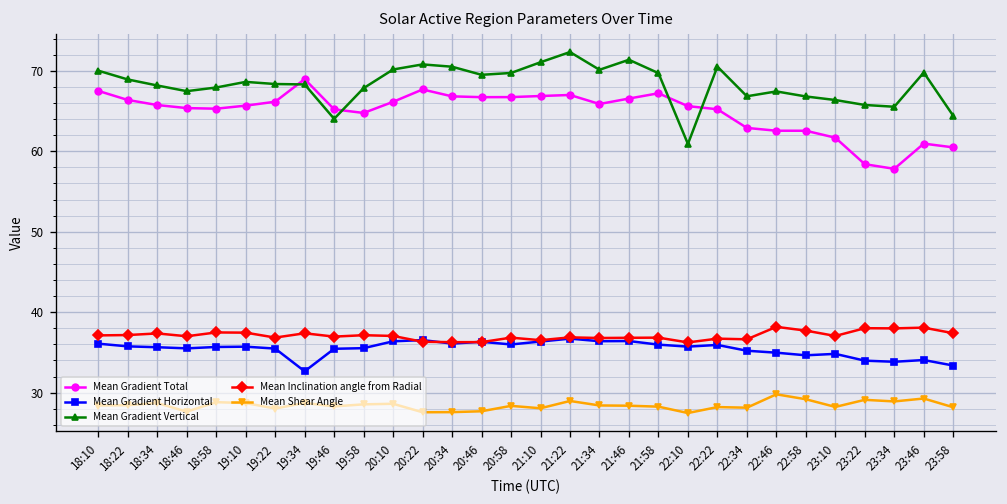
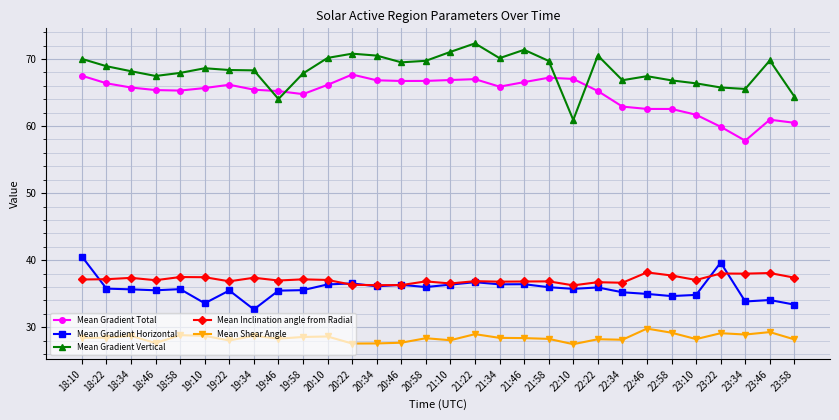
  {
    "Mean Gradient Total": {
      "18:10": 68,
      "18:22": 66,
      "18:34": 66,
      "18:46": 65,
      "18:58": 65,
      "19:10": 66,
      "19:22": 66,
-     "19:34": 69,
+     "19:34": 65,
      "19:46": 65,
      "19:58": 65,
      "20:10": 66,
      "20:22": 68,
      "20:34": 67,
      "20:46": 67,
      "20:58": 67,
      "21:10": 67,
      "21:22": 67,
      "21:34": 66,
      "21:46": 67,
      "21:58": 67,
-     "22:10": 66,
+     "22:10": 67,
      "22:22": 65,
      "22:34": 63,
      "22:46": 63,
      "22:58": 63,
      "23:10": 62,
-     "23:22": 58,
+     "23:22": 60,
      "23:34": 58,
      "23:46": 61,
      "23:58": 60
    },
    "Mean Gradient Horizontal": {
-     "18:10": 36,
+     "18:10": 41,
      "18:22": 36,
      "18:34": 36,
      "18:46": 36,
      "18:58": 36,
-     "19:10": 36,
+     "19:10": 34,
      "19:22": 35,
      "19:34": 33,
      "19:46": 35,
      "19:58": 36,
      "20:10": 36,
      "20:58": 36,
      "21:34": 36,
      "21:46": 36,
      "21:58": 36,
      "22:10": 36,
      "22:22": 36,
      "22:34": 35,
      "22:46": 35,
      "22:58": 35,
      "23:10": 35,
-     "23:22": 34,
+     "23:22": 40,
      "23:34": 34,
      "23:46": 34,
      "23:58": 33
    },
    "Mean Gradient Vertical": {
      "18:10": 70,
      "18:22": 69,
      "18:34": 68,
      "18:46": 67,
      "18:58": 68,
      "19:10": 69,
      "19:22": 68,
      "19:34": 68,
      "19:46": 64,
      "19:58": 68,
      "20:10": 70,
      "20:22": 71,
      "20:34": 71,
      "20:46": 70,
      "20:58": 70,
      "21:10": 71,
      "21:22": 72,
      "21:34": 70,
      "21:46": 71,
      "21:58": 70,
      "22:10": 61,
      "22:22": 71,
      "22:34": 67,
      "22:46": 67,
      "22:58": 67,
      "23:10": 66,
      "23:22": 66,
      "23:34": 66,
      "23:46": 70,
      "23:58": 64
    },
    "Mean Inclination angle from Radial": {
      "18:10": 37,
      "18:22": 37,
      "18:34": 37,
      "18:46": 37,
      "18:58": 37,
      "19:10": 37,
      "19:22": 37,
      "19:34": 37,
      "19:46": 37,
      "19:58": 37,
      "20:10": 37,
      "20:58": 37,
      "21:34": 37,
      "21:46": 37,
      "21:58": 37,
      "22:10": 36,
      "22:22": 37,
      "22:34": 37,
      "22:46": 38,
      "22:58": 38,
      "23:10": 37,
      "23:22": 38,
      "23:34": 38,
      "23:46": 38,
      "23:58": 37
    },
    "Mean Shear Angle": {
      "20:34": 28,
      "20:46": 28,
      "20:58": 28,
      "21:10": 28,
      "21:22": 29,
      "21:34": 28,
      "21:46": 28,
      "21:58": 28,
      "22:10": 27,
      "22:22": 28,
      "22:34": 28,
      "22:46": 30,
      "22:58": 29,
      "23:10": 28,
      "23:22": 29,
      "23:34": 29,
      "23:46": 29,
      "23:58": 28
    }
  }
